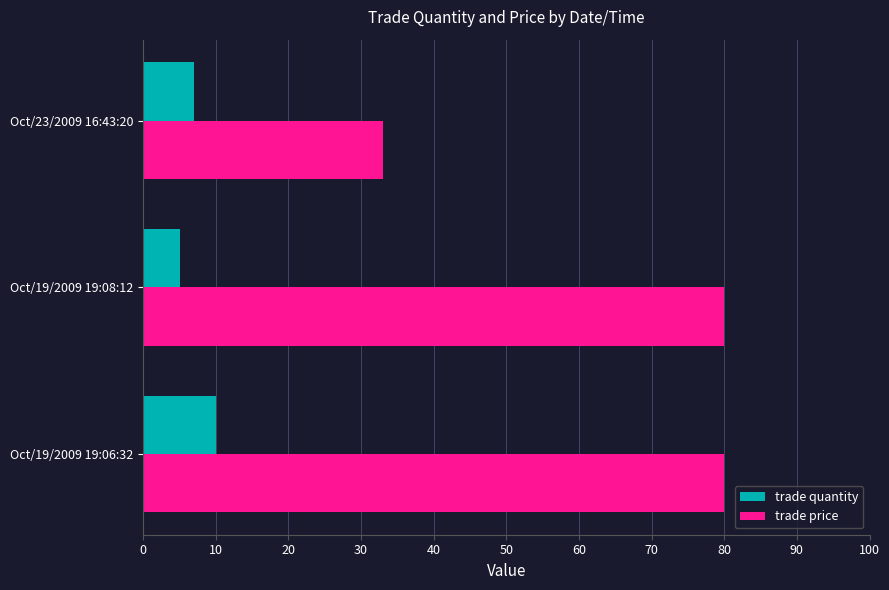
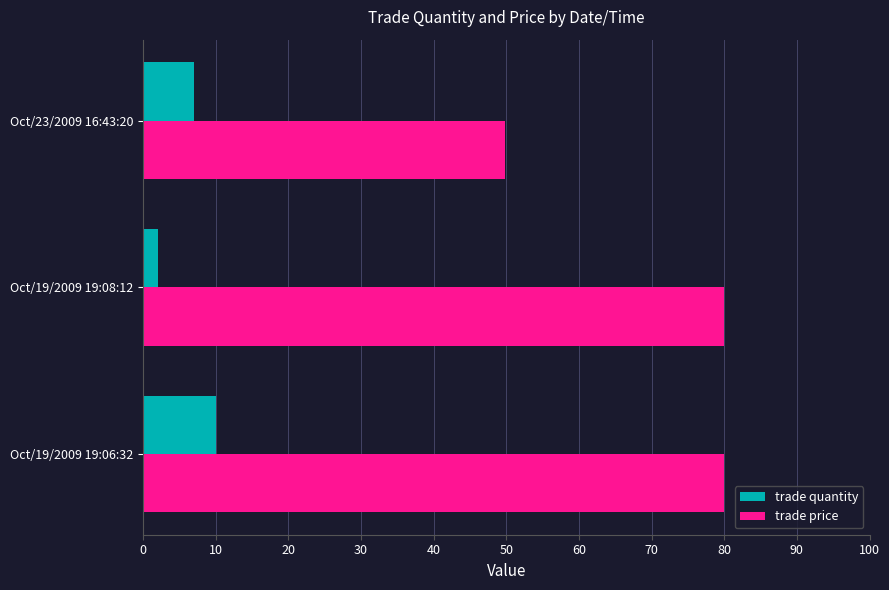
  {
    "trade quantity": {
      "Oct/23/2009 16:43:20": 7,
-     "Oct/19/2009 19:08:12": 5,
+     "Oct/19/2009 19:08:12": 2,
      "Oct/19/2009 19:06:32": 10
    },
    "trade price": {
-     "Oct/23/2009 16:43:20": 33,
+     "Oct/23/2009 16:43:20": 50,
      "Oct/19/2009 19:08:12": 80,
      "Oct/19/2009 19:06:32": 80
    }
  }
